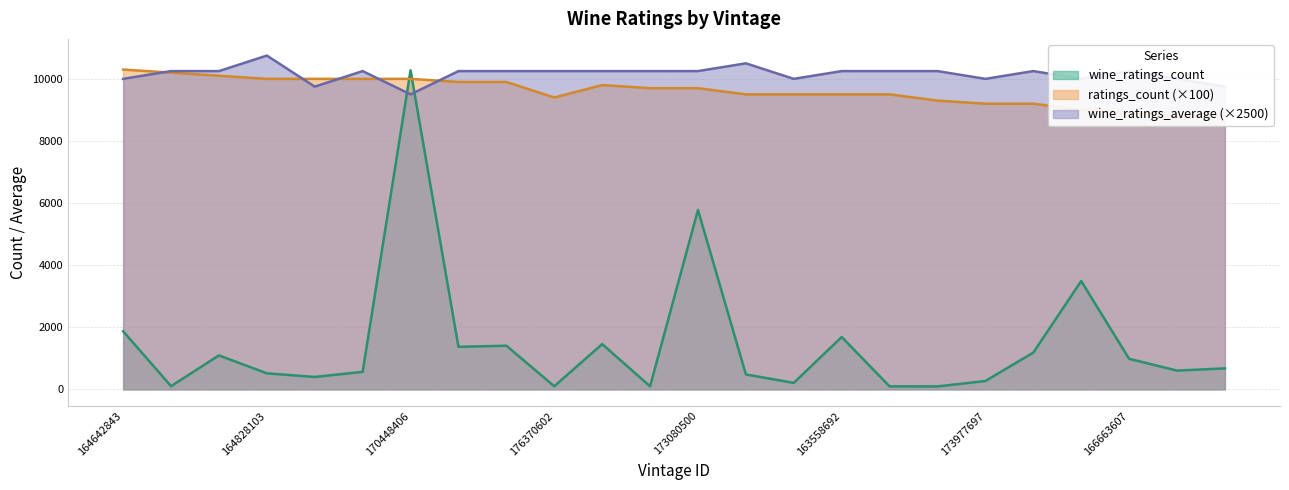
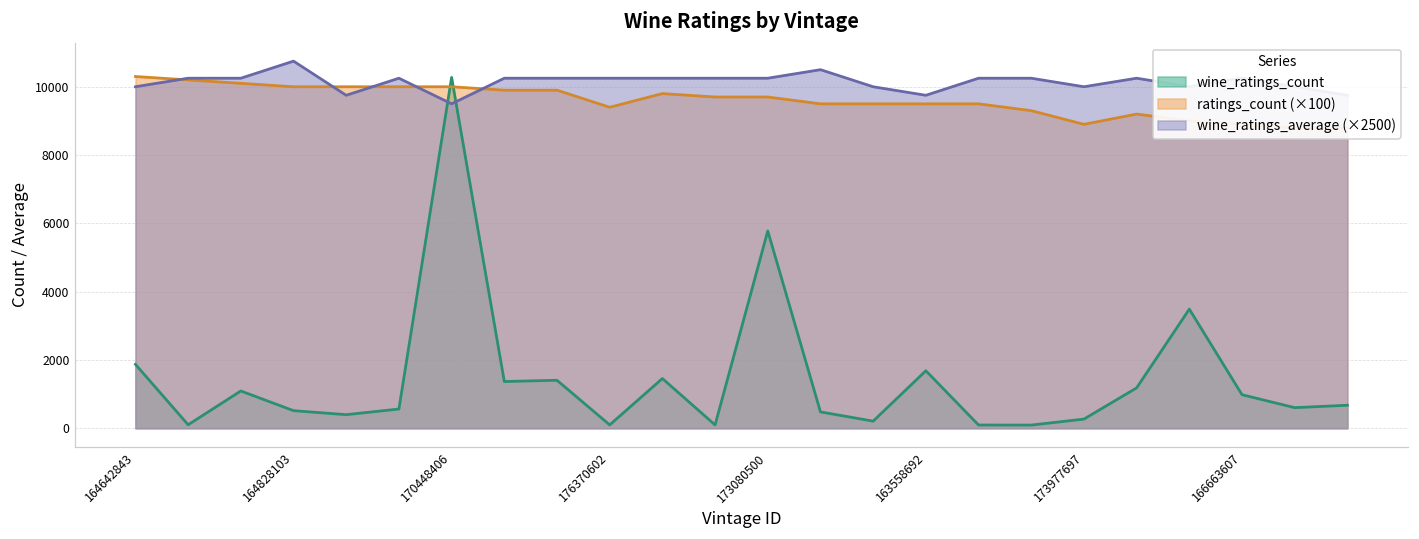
  {
    "wine_ratings_count": {
      "164642843": 1900,
      "164828103": 500,
      "170448406": 10300,
      "176370602": 100,
      "173080500": 5800,
      "163558692": 1700,
      "173977697": 300,
      "166663607": 1000
    },
    "ratings_count (×100)": {
      "164642843": 10300,
      "164828103": 10000,
      "170448406": 10000,
      "176370602": 9400,
      "173080500": 9700,
      "163558692": 9500,
-     "173977697": 9200
+     "173977697": 8900
    },
    "wine_ratings_average (×2500)": {
      "164642843": 10000,
      "164828103": 10700,
      "170448406": 9500,
      "176370602": 10200,
      "173080500": 10200,
-     "163558692": 10200,
+     "163558692": 9800,
      "173977697": 10000
    }
  }
